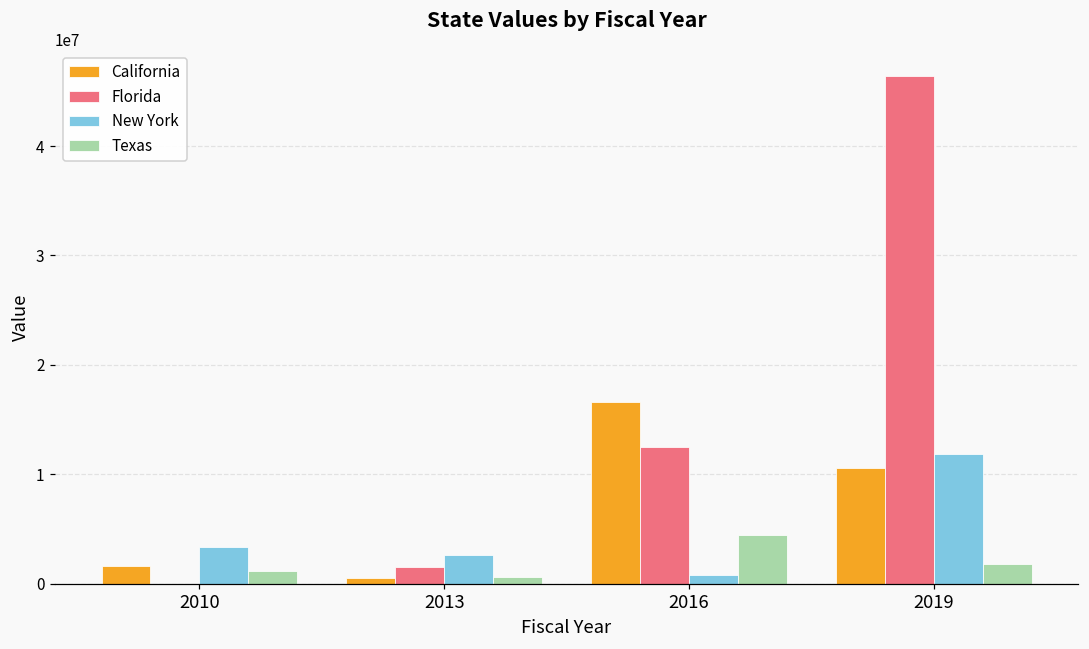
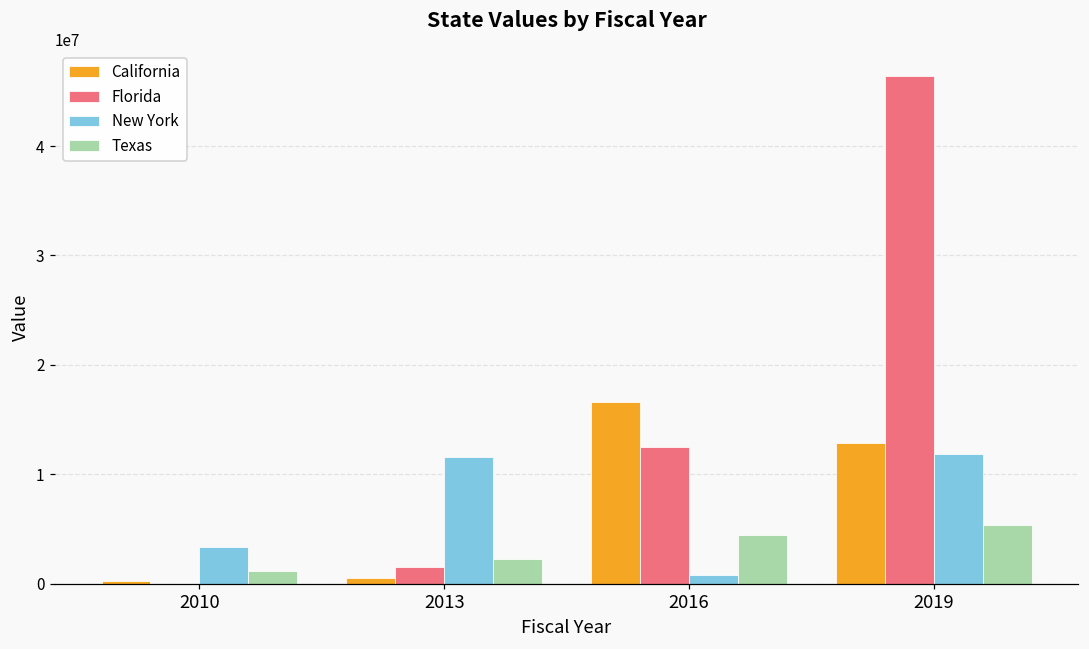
  {
    "California": {
-     "2010": 2000000,
+     "2010": 0,
      "2013": 1000000,
      "2016": 17000000,
-     "2019": 11000000
+     "2019": 13000000
    },
    "Florida": {
      "2013": 2000000,
      "2016": 12000000,
      "2019": 46000000
    },
    "New York": {
      "2010": 3000000,
-     "2013": 3000000,
+     "2013": 12000000,
      "2016": 1000000,
      "2019": 12000000
    },
    "Texas": {
      "2010": 1000000,
-     "2013": 1000000,
+     "2013": 2000000,
      "2016": 4000000,
-     "2019": 2000000
+     "2019": 5000000
    }
  }
